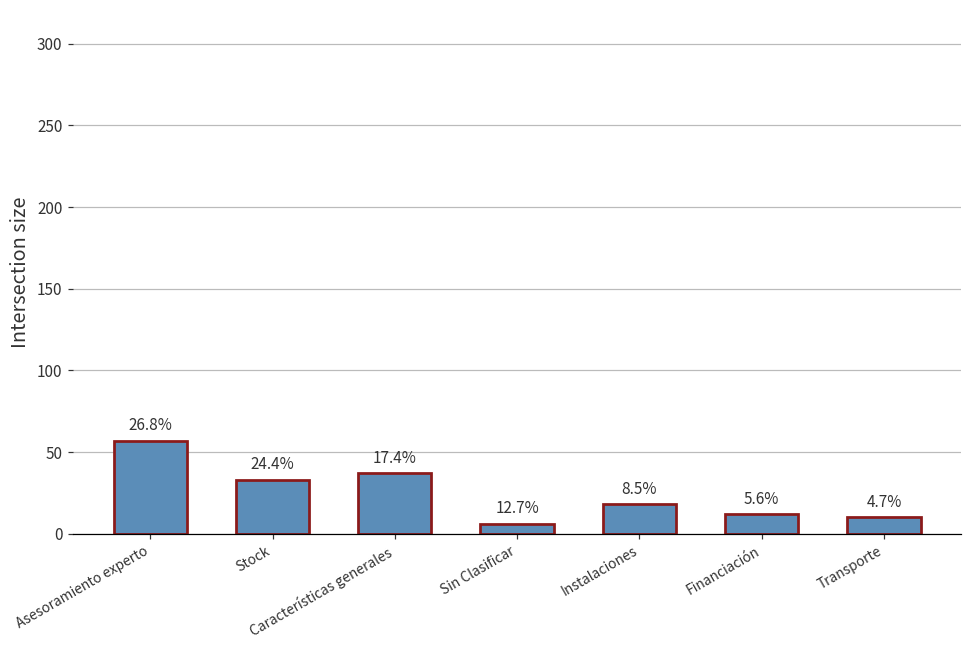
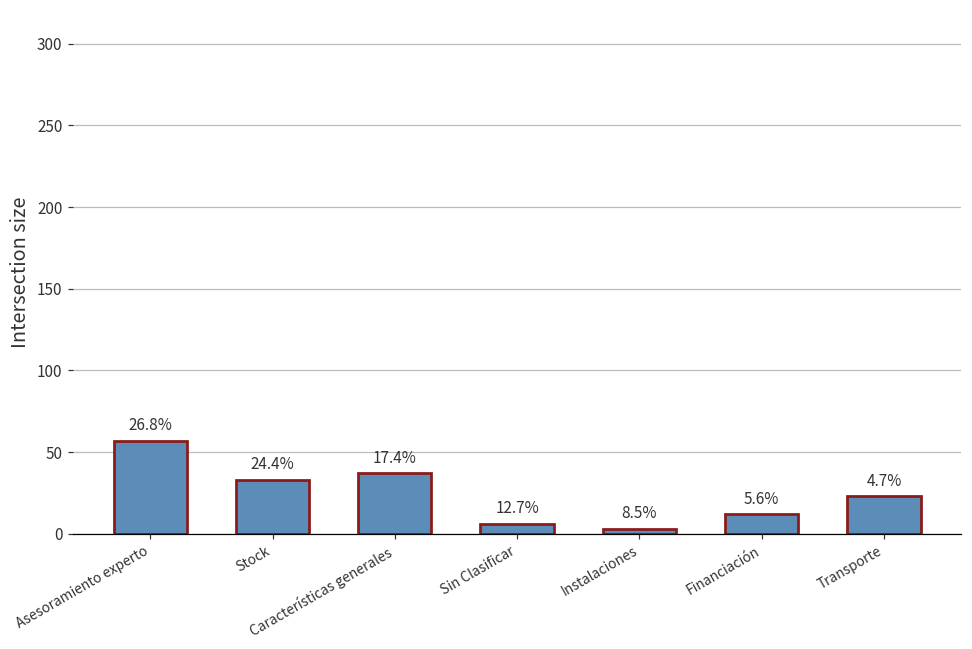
  {
-   "Instalaciones": 18,
-   "Transporte": 10
+   "Instalaciones": 3,
+   "Transporte": 23
  }
